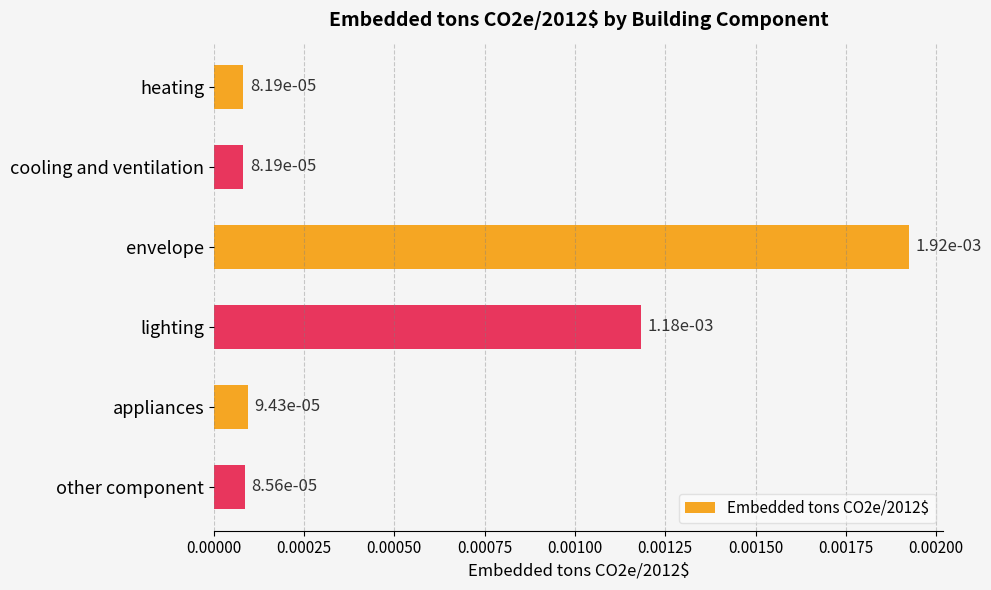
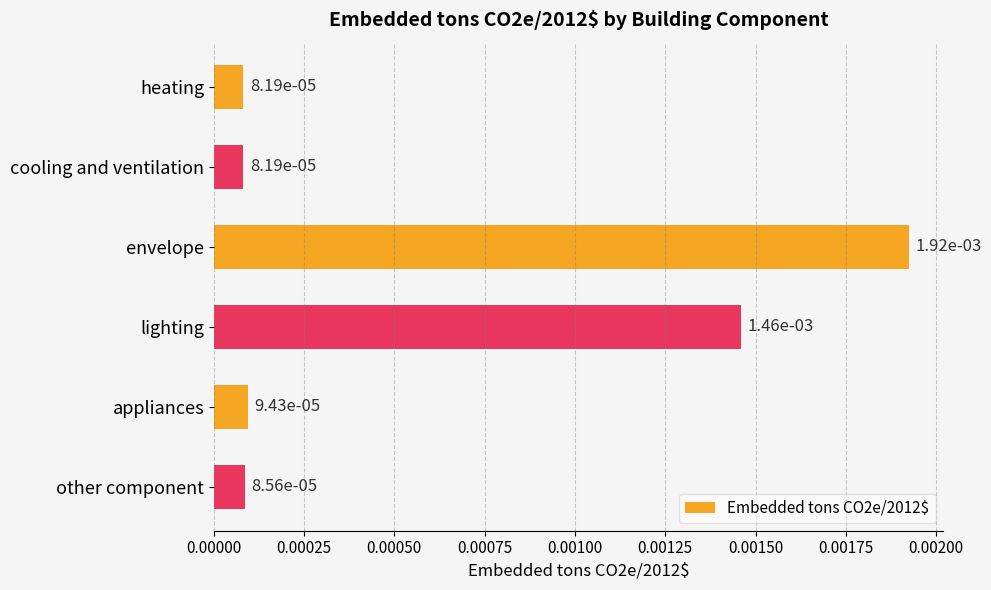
  {
    "heating": "8.19e-05",
    "cooling and ventilation": "8.19e-05",
    "envelope": "1.92e-03",
-   "lighting": "1.18e-03",
+   "lighting": "1.46e-03",
    "appliances": "9.43e-05",
    "other component": "8.56e-05"
  }
